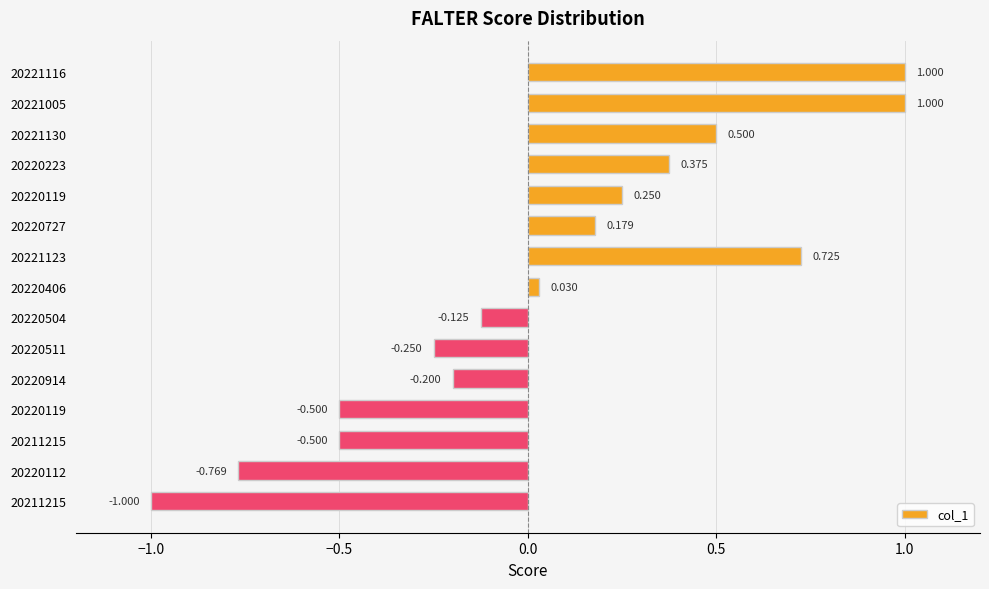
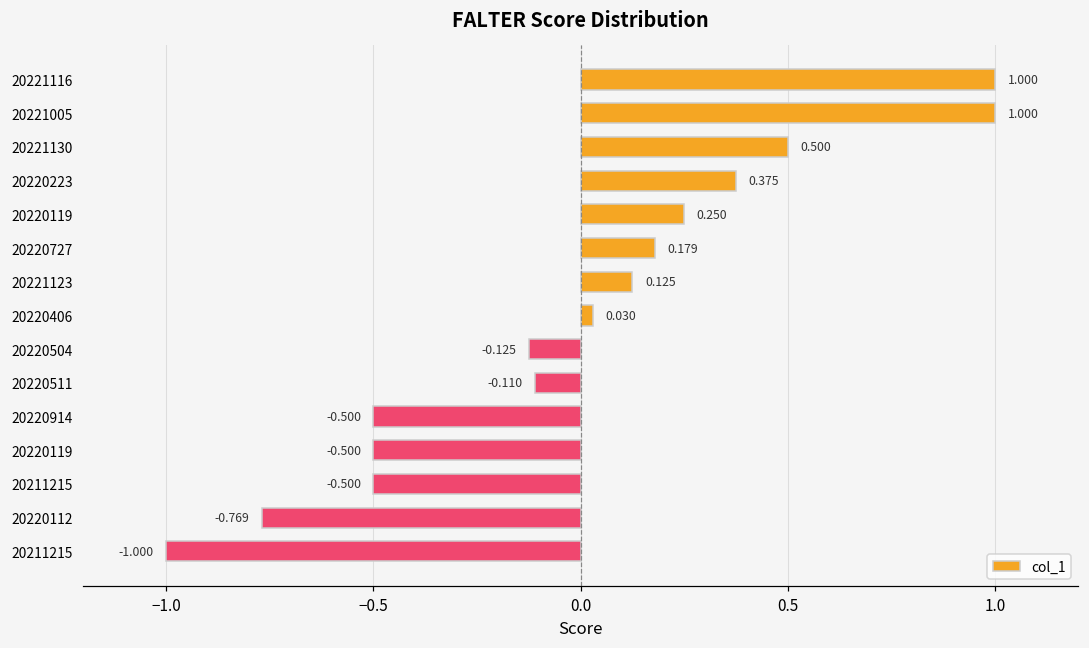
  {
    "20221116": 1.000,
    "20221005": 1.000,
    "20221130": 0.500,
    "20220223": 0.375,
    "20220727": 0.179,
-   "20221123": 0.725,
+   "20221123": 0.125,
    "20220406": 0.030,
    "20220504": -0.125,
-   "20220511": -0.250,
-   "20220914": -0.200,
+   "20220511": -0.110,
+   "20220914": -0.500,
    "20220112": -0.769
  }
